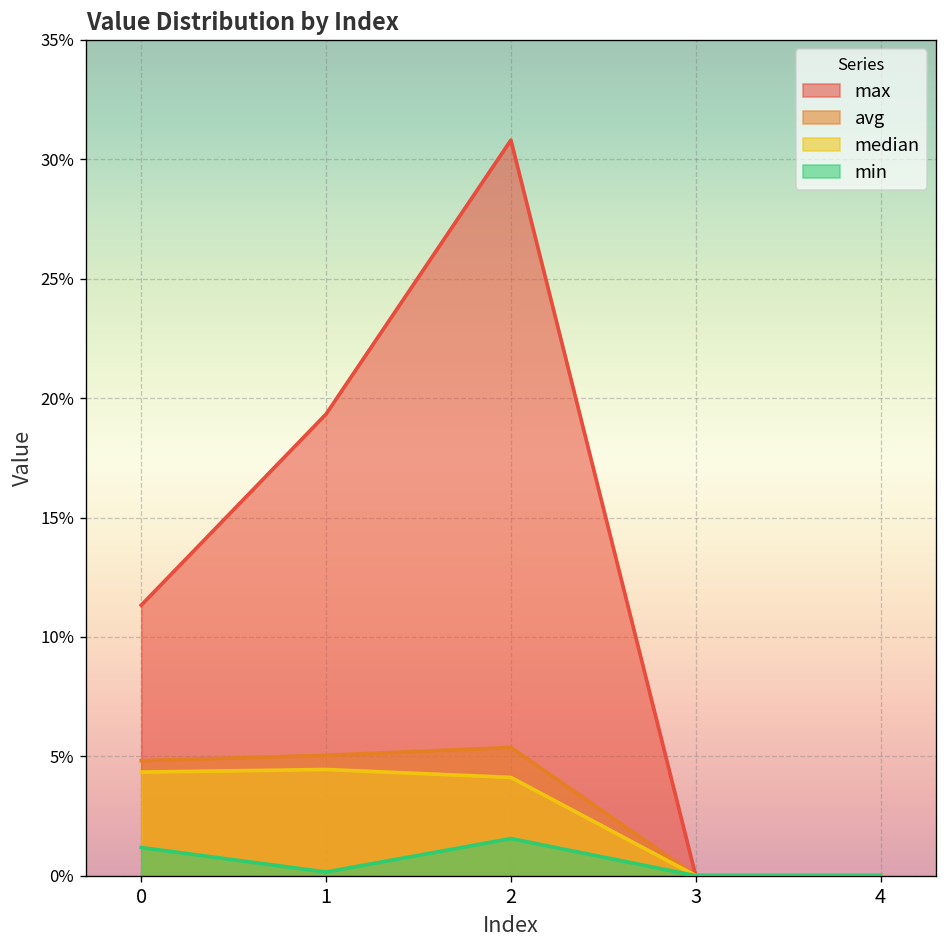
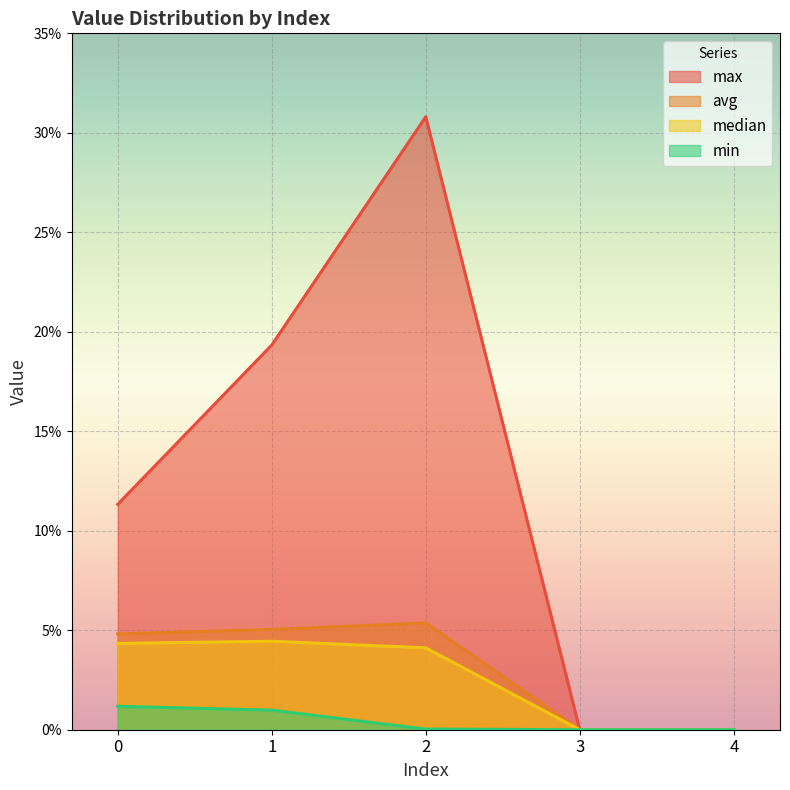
  {
    "min": {
      "0": "1.2%",
-     "1": "0.2%",
-     "2": "1.6%"
+     "1": "1.0%",
+     "2": "0.0%"
    }
  }
